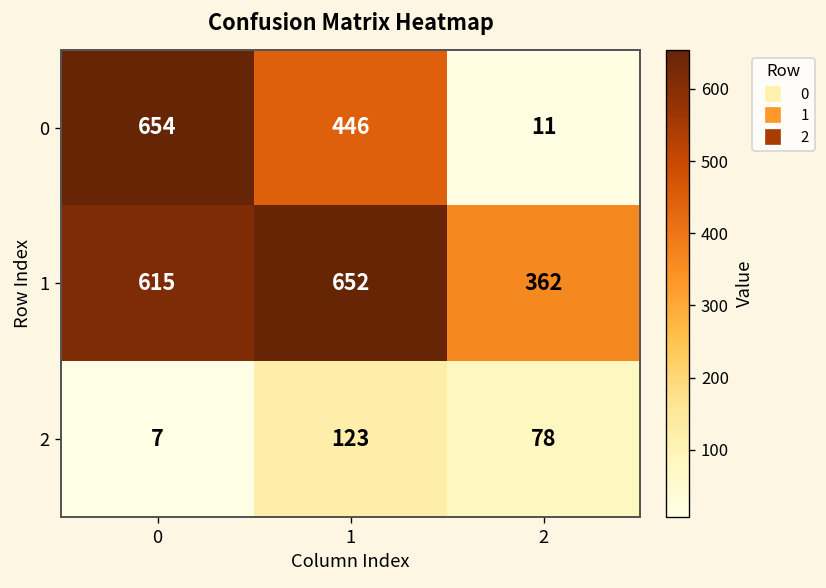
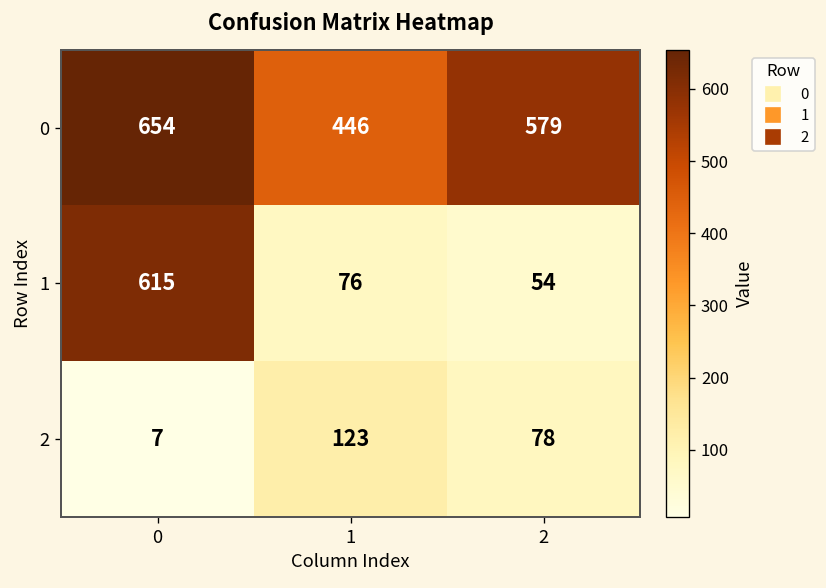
  {
    "0": {
      "0": 654,
      "1": 446,
-     "2": 11
+     "2": 579
    },
    "1": {
      "0": 615,
-     "1": 652,
-     "2": 362
+     "1": 76,
+     "2": 54
    },
    "2": {
      "0": 7,
      "1": 123,
      "2": 78
    }
  }
